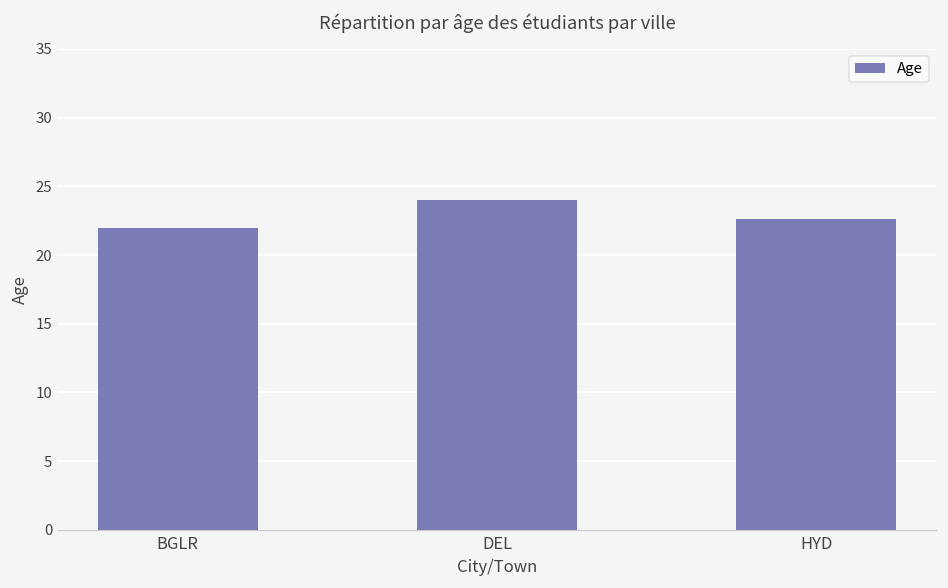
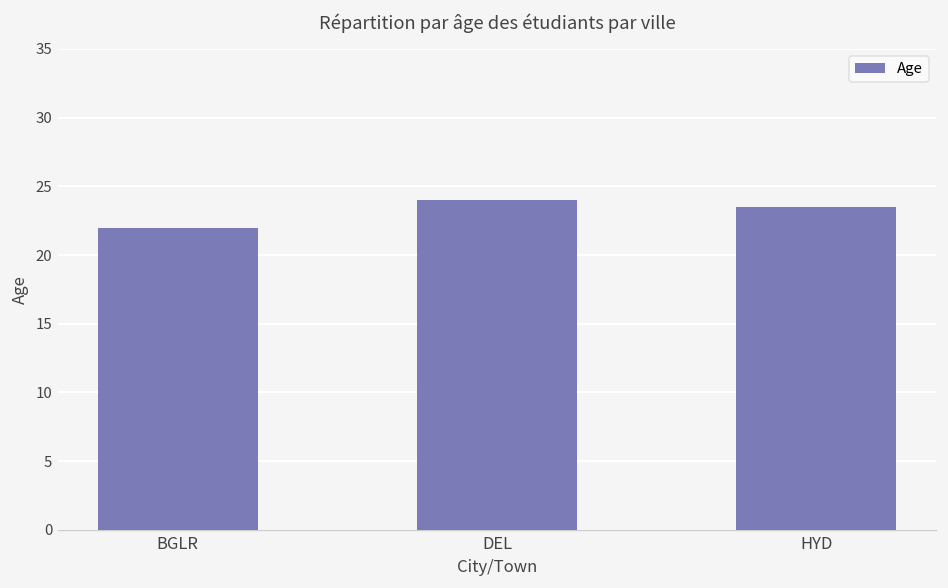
  {
    "BGLR": 22.0,
    "DEL": 24.0,
-   "HYD": 22.6
+   "HYD": 23.5
  }
